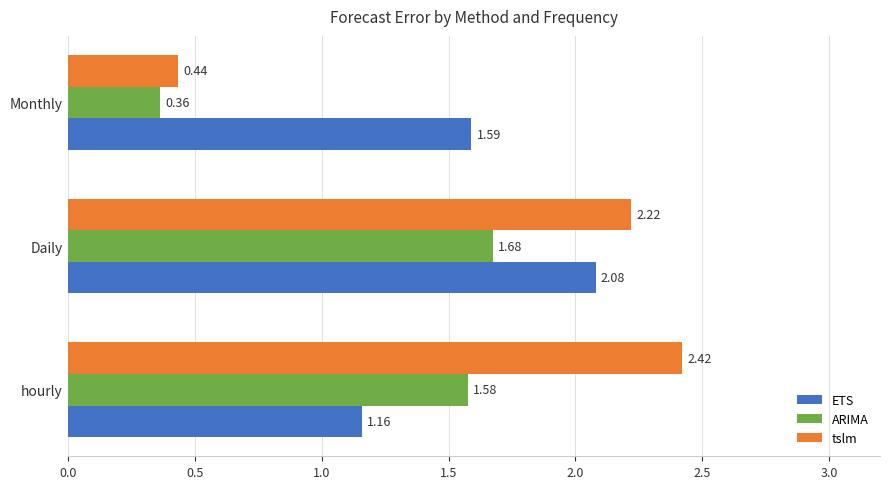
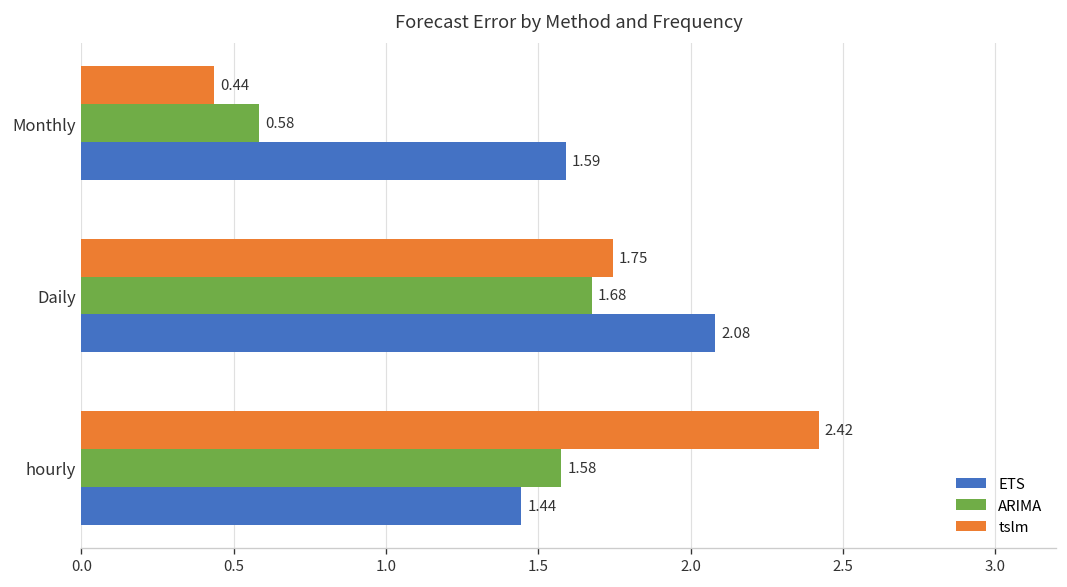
  {
    "ETS": {
      "Monthly": 1.59,
      "Daily": 2.08,
-     "hourly": 1.16
+     "hourly": 1.44
    },
    "ARIMA": {
-     "Monthly": 0.36,
+     "Monthly": 0.58,
      "Daily": 1.68,
      "hourly": 1.58
    },
    "tslm": {
      "Monthly": 0.44,
-     "Daily": 2.22,
+     "Daily": 1.75,
      "hourly": 2.42
    }
  }
